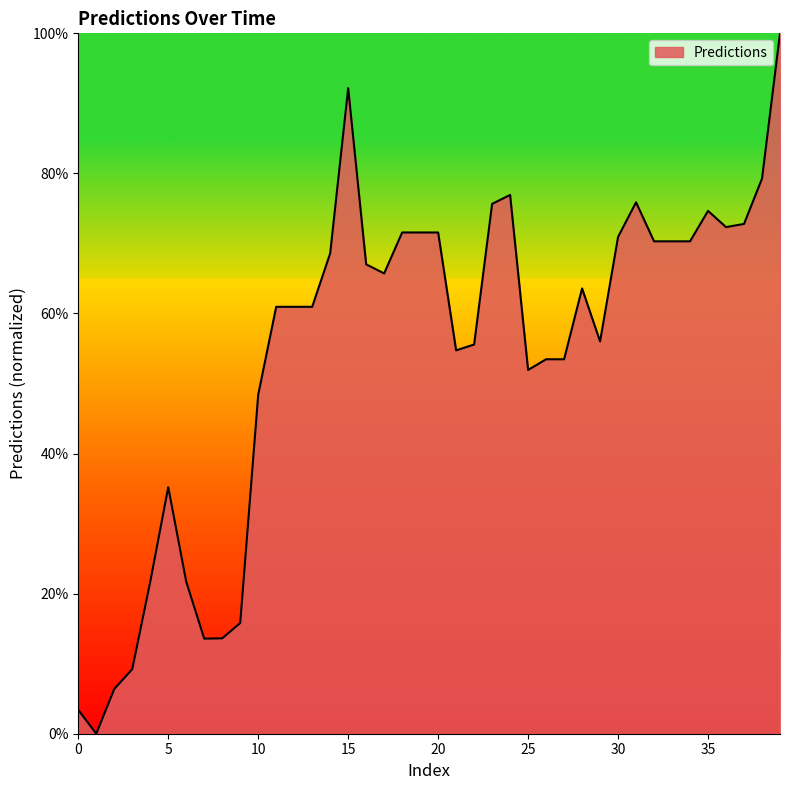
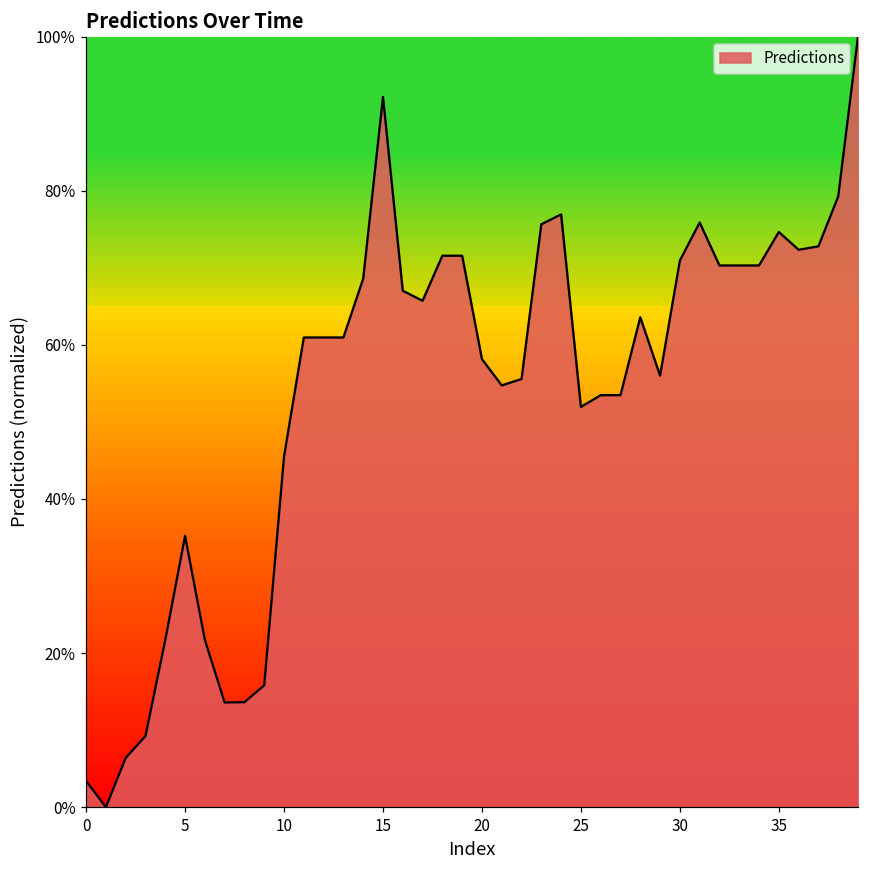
  {
    "0": "3%",
    "5": "35%",
-   "10": "48%",
+   "10": "46%",
    "15": "92%",
-   "20": "72%",
+   "20": "58%",
    "25": "52%",
    "30": "71%",
    "35": "75%"
  }
